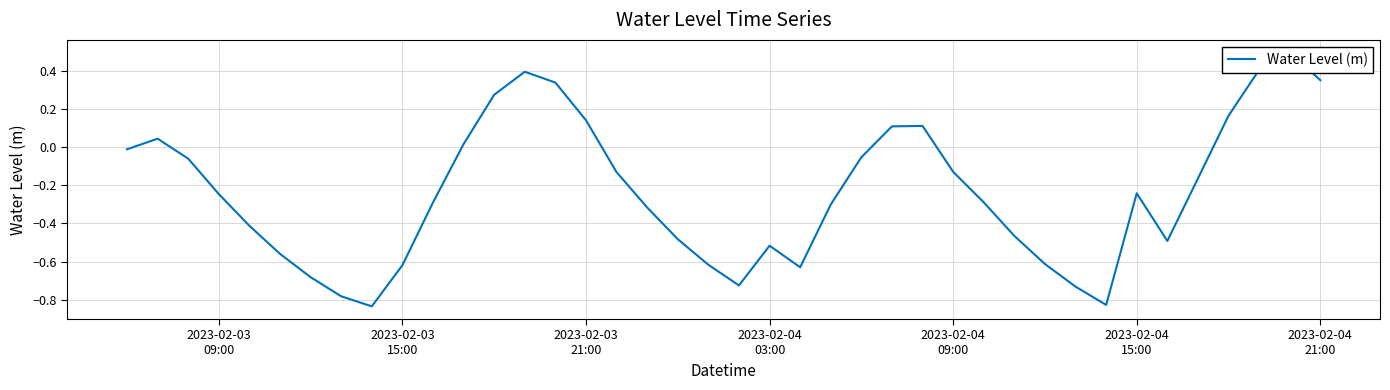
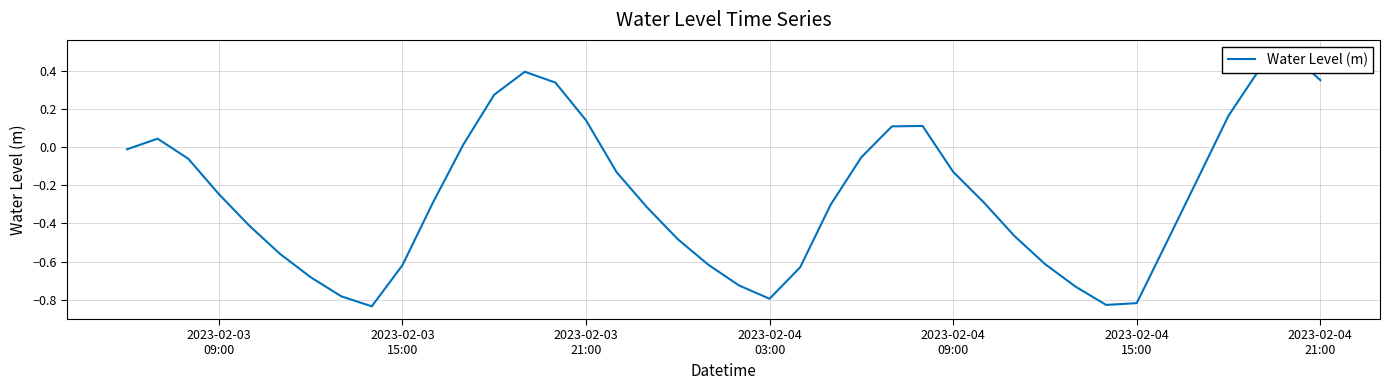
  {
    "2023-02-03 09:00": -0.25,
    "2023-02-03 15:00": -0.62,
    "2023-02-03 21:00": 0.14,
-   "2023-02-04 03:00": -0.52,
+   "2023-02-04 03:00": -0.79,
    "2023-02-04 09:00": -0.13,
-   "2023-02-04 15:00": -0.24,
+   "2023-02-04 15:00": -0.82,
    "2023-02-04 21:00": 0.35
  }
